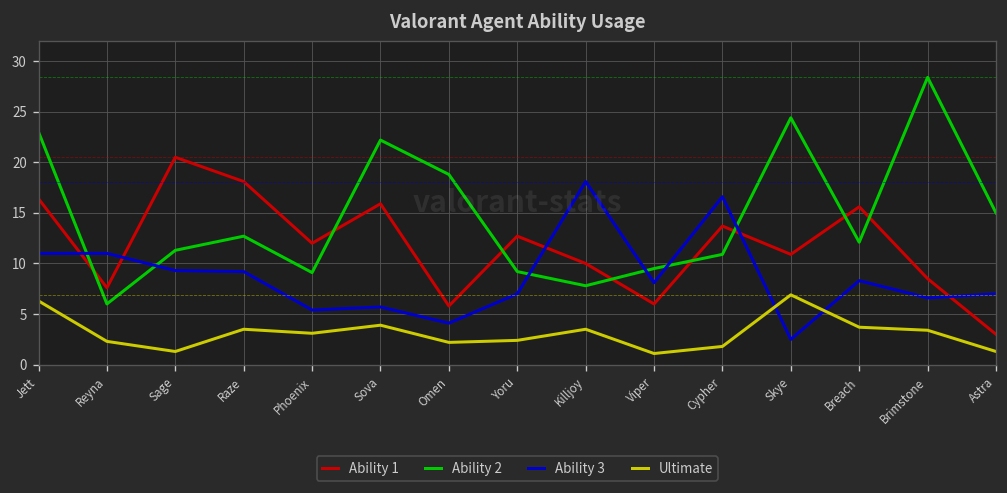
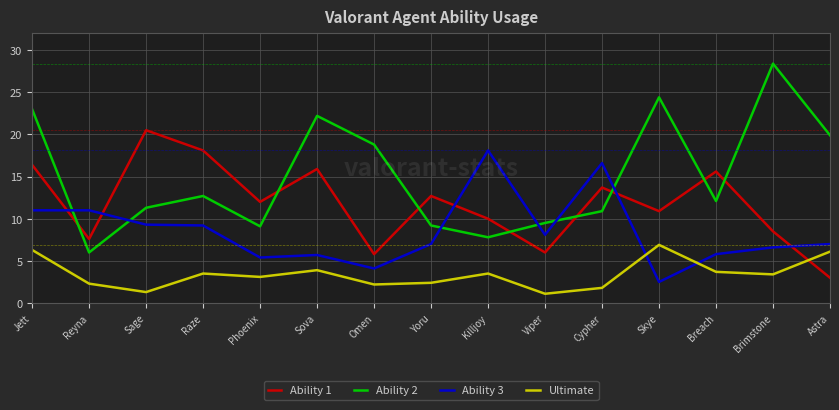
  {
    "Ability 1": {
      "Jett": 16,
      "Reyna": 8,
      "Sage": 21,
      "Raze": 18,
      "Phoenix": 12,
      "Sova": 16,
      "Omen": 6,
      "Yoru": 13,
      "Killjoy": 10,
      "Viper": 6,
      "Cypher": 14,
      "Skye": 11,
      "Breach": 16,
      "Brimstone": 9,
      "Astra": 3
    },
    "Ability 2": {
      "Jett": 23,
      "Reyna": 6,
      "Sage": 11,
      "Raze": 13,
      "Phoenix": 9,
      "Sova": 22,
      "Omen": 19,
      "Yoru": 9,
      "Killjoy": 8,
      "Viper": 10,
      "Cypher": 11,
      "Skye": 24,
      "Breach": 12,
      "Brimstone": 28,
-     "Astra": 15
+     "Astra": 20
    },
    "Ability 3": {
      "Jett": 11,
      "Reyna": 11,
      "Sage": 9,
      "Raze": 9,
      "Phoenix": 5,
      "Sova": 6,
      "Omen": 4,
      "Yoru": 7,
      "Killjoy": 18,
      "Viper": 8,
      "Cypher": 17,
      "Skye": 3,
-     "Breach": 8,
+     "Breach": 6,
      "Brimstone": 7,
      "Astra": 7
    },
    "Ultimate": {
      "Jett": 6,
      "Reyna": 2,
      "Sage": 1,
      "Raze": 4,
      "Phoenix": 3,
      "Sova": 4,
      "Omen": 2,
      "Yoru": 2,
      "Killjoy": 4,
      "Viper": 1,
      "Cypher": 2,
      "Skye": 7,
      "Breach": 4,
      "Brimstone": 3,
-     "Astra": 1
+     "Astra": 6
    }
  }
